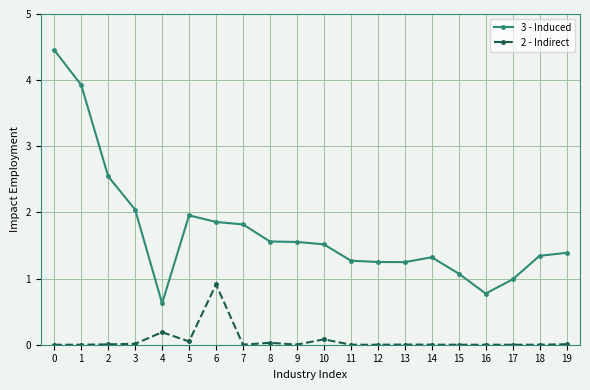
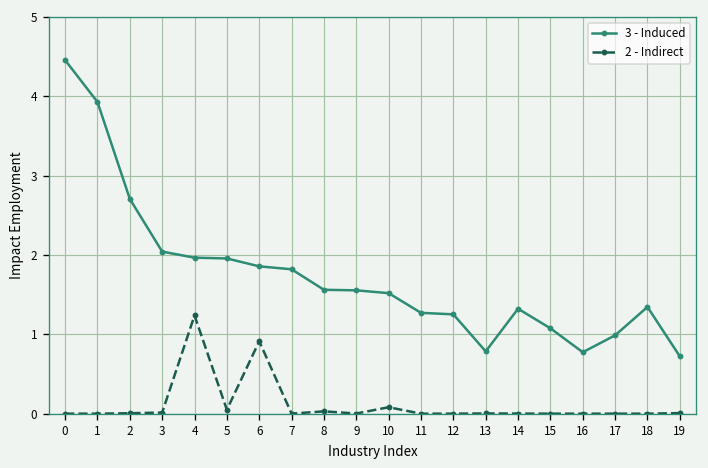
  {
    "3 - Induced": {
      "0": 4.5,
      "1": 3.9,
-     "2": 2.5,
+     "2": 2.7,
      "3": 2.0,
-     "4": 0.6,
+     "4": 2.0,
      "5": 2.0,
      "6": 1.9,
      "7": 1.8,
      "8": 1.6,
      "9": 1.6,
      "10": 1.5,
      "11": 1.3,
      "12": 1.3,
-     "13": 1.2,
+     "13": 0.8,
      "14": 1.3,
      "15": 1.1,
      "16": 0.8,
      "17": 1.0,
      "18": 1.3,
-     "19": 1.4
+     "19": 0.7
    },
    "2 - Indirect": {
      "0": 0.0,
      "1": 0.0,
      "2": 0.0,
      "3": 0.0,
-     "4": 0.2,
+     "4": 1.2,
      "5": 0.0,
      "6": 0.9,
      "7": 0.0,
      "8": 0.0,
      "9": 0.0,
      "10": 0.1,
      "11": 0.0,
      "12": 0.0,
      "13": 0.0,
      "14": 0.0,
      "15": 0.0,
      "16": 0.0,
      "17": 0.0,
      "18": 0.0,
      "19": 0.0
    }
  }
